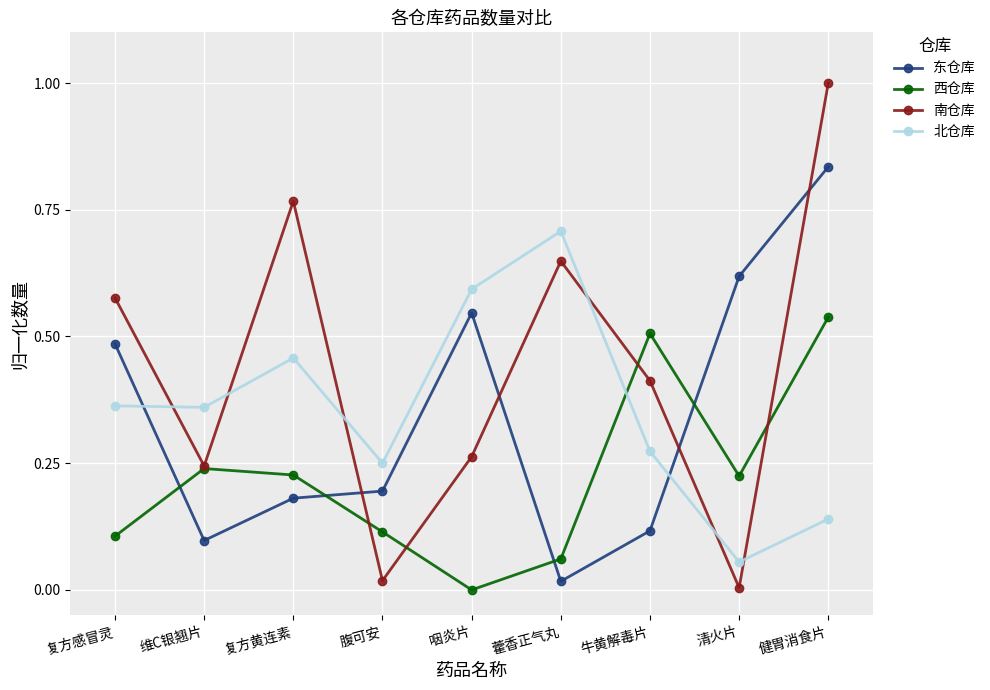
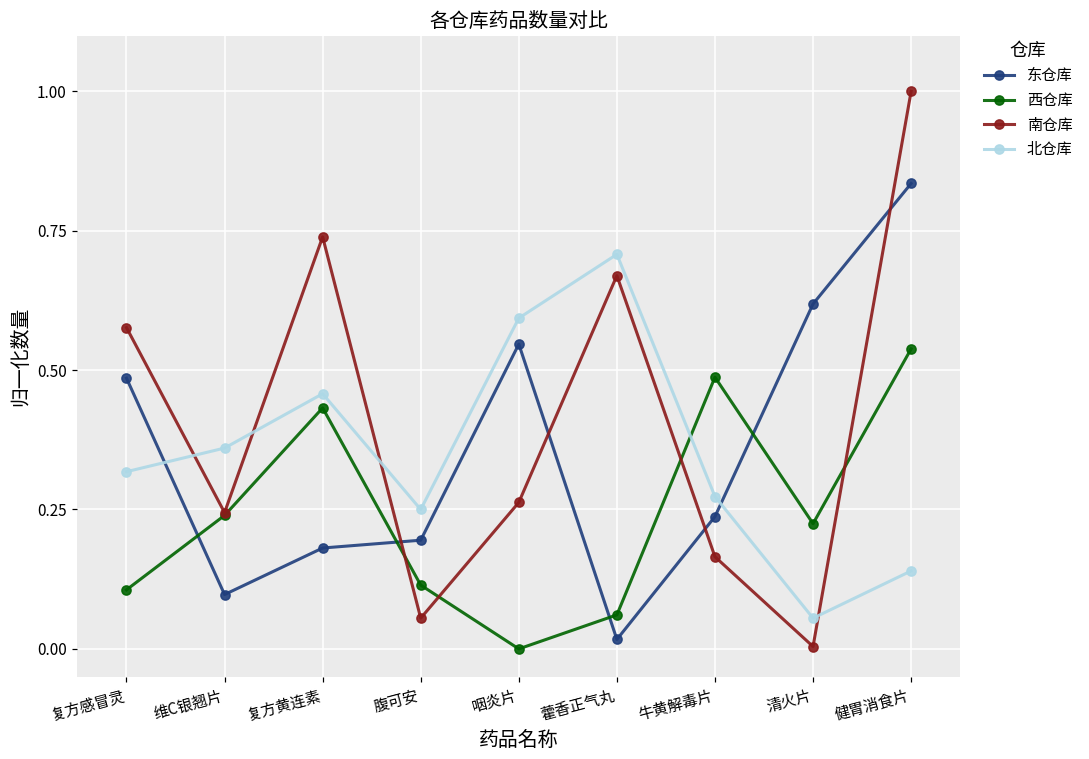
  {
    "东仓库": {
      "复方感冒灵": 0.49,
      "维C银翘片": 0.10,
      "复方黄连素": 0.18,
      "腹可安": 0.19,
      "咽炎片": 0.55,
      "藿香正气丸": 0.02,
-     "牛黄解毒片": 0.12,
+     "牛黄解毒片": 0.24,
      "清火片": 0.62,
      "健胃消食片": 0.83
    },
    "西仓库": {
      "复方感冒灵": 0.11,
-     "复方黄连素": 0.23,
+     "复方黄连素": 0.43,
      "腹可安": 0.11,
      "咽炎片": 0.00,
      "藿香正气丸": 0.06,
-     "牛黄解毒片": 0.51,
+     "牛黄解毒片": 0.49,
      "清火片": 0.22,
      "健胃消食片": 0.54
    },
    "南仓库": {
      "复方感冒灵": 0.58,
-     "复方黄连素": 0.77,
-     "腹可安": 0.02,
+     "复方黄连素": 0.74,
+     "腹可安": 0.06,
      "咽炎片": 0.26,
-     "藿香正气丸": 0.65,
-     "牛黄解毒片": 0.41,
+     "藿香正气丸": 0.67,
+     "牛黄解毒片": 0.17,
      "清火片": 0.00,
      "健胃消食片": 1.00
    },
    "北仓库": {
-     "复方感冒灵": 0.36,
+     "复方感冒灵": 0.32,
      "维C银翘片": 0.36,
      "复方黄连素": 0.46,
      "腹可安": 0.25,
      "咽炎片": 0.59,
      "藿香正气丸": 0.71,
      "牛黄解毒片": 0.27,
      "清火片": 0.06,
      "健胃消食片": 0.14
    }
  }
